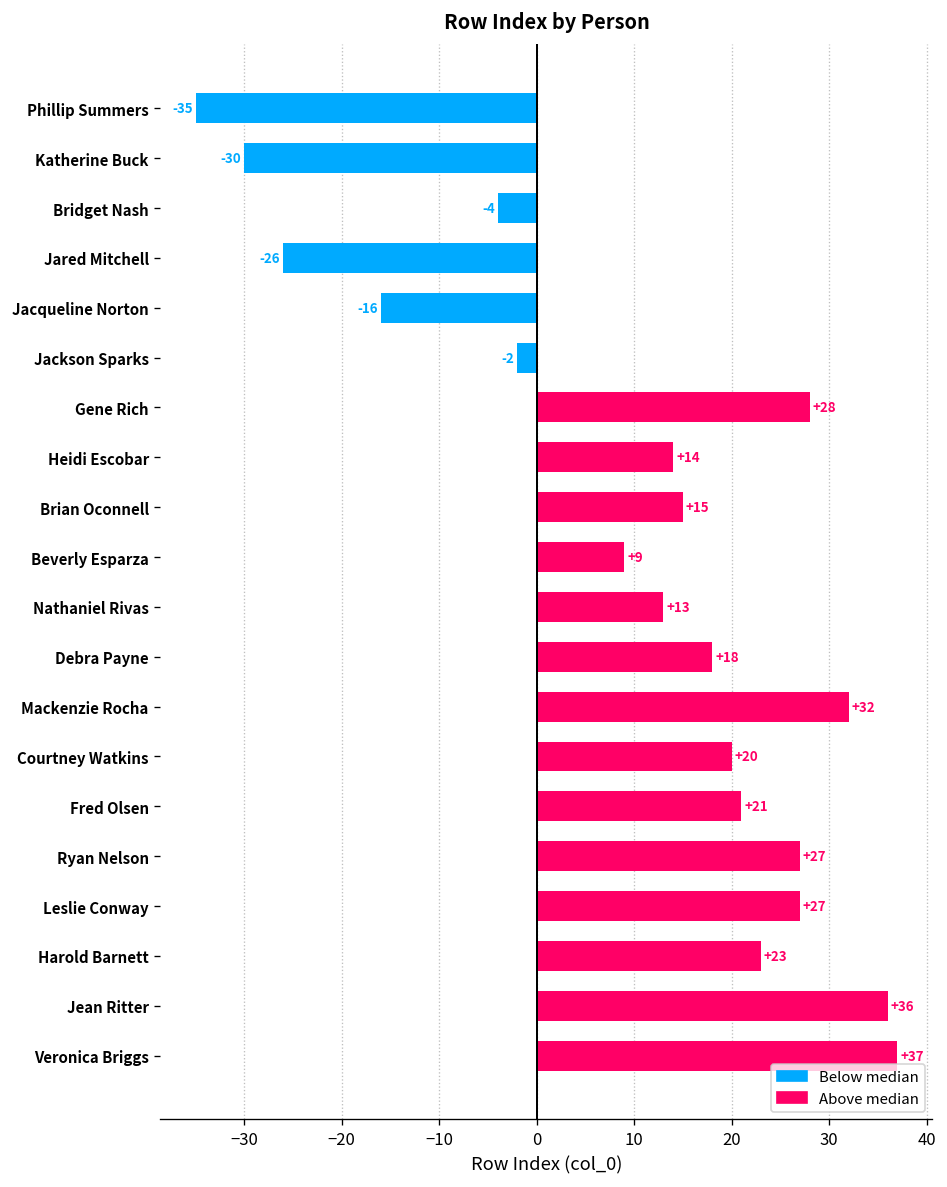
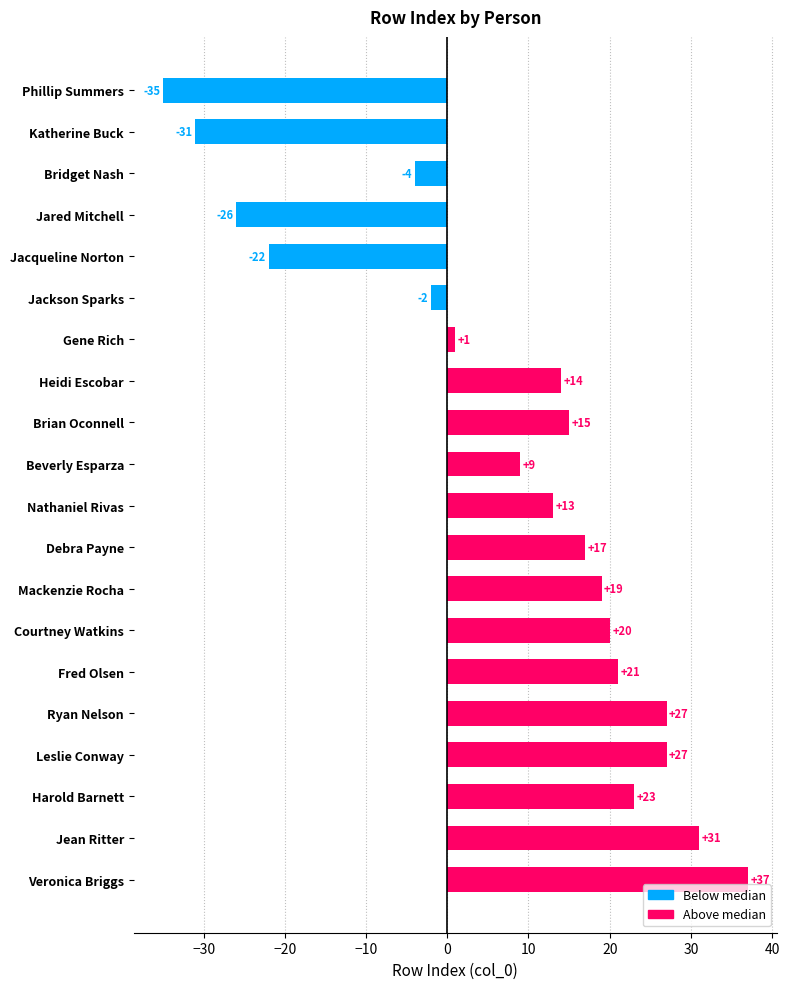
  {
    "Phillip Summers": "-35",
-   "Katherine Buck": "-30",
+   "Katherine Buck": "-31",
    "Bridget Nash": "-4",
    "Jared Mitchell": "-26",
-   "Jacqueline Norton": "-16",
+   "Jacqueline Norton": "-22",
    "Jackson Sparks": "-2",
-   "Gene Rich": "+28",
+   "Gene Rich": "+1",
    "Heidi Escobar": "+14",
    "Brian Oconnell": "+15",
    "Beverly Esparza": "+9",
    "Nathaniel Rivas": "+13",
-   "Debra Payne": "+18",
-   "Mackenzie Rocha": "+32",
+   "Debra Payne": "+17",
+   "Mackenzie Rocha": "+19",
    "Courtney Watkins": "+20",
    "Fred Olsen": "+21",
    "Ryan Nelson": "+27",
    "Leslie Conway": "+27",
    "Harold Barnett": "+23",
-   "Jean Ritter": "+36"
+   "Jean Ritter": "+31"
  }
